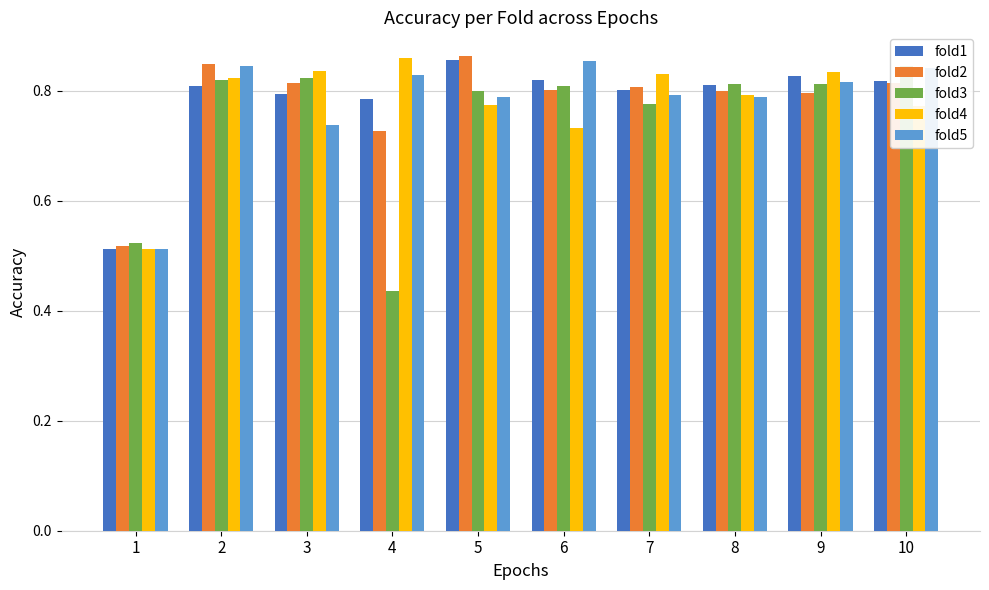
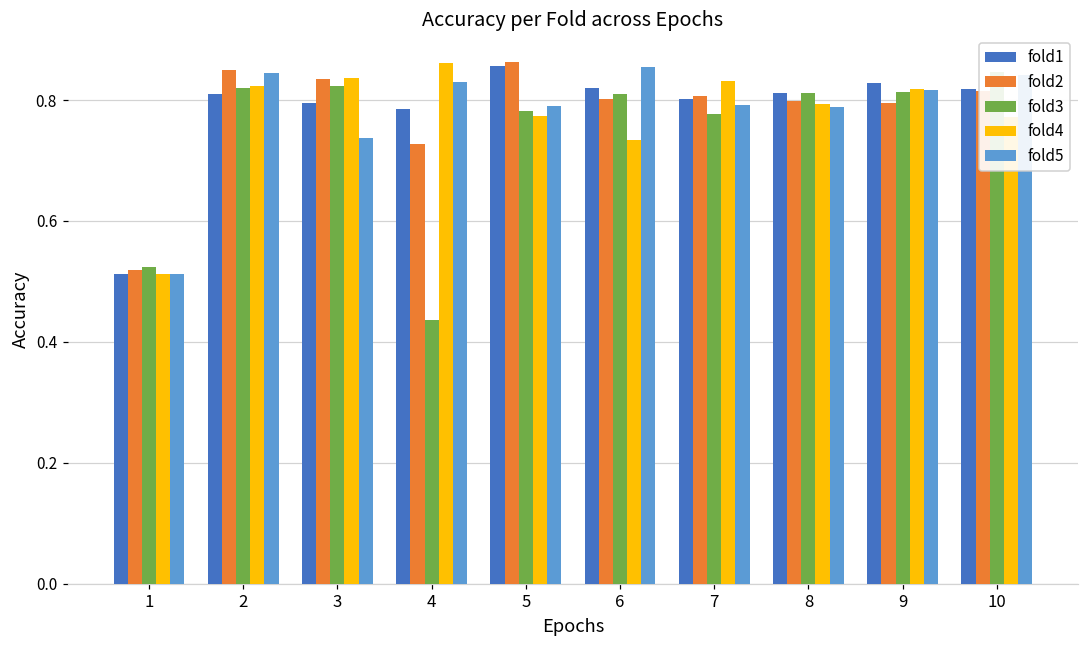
  {
    "fold2": {
      "1": 0.52,
      "2": 0.85,
-     "3": 0.81,
+     "3": 0.83,
      "4": 0.73,
      "5": 0.86,
      "6": 0.80,
      "7": 0.81,
      "8": 0.80,
      "9": 0.80
    },
    "fold3": {
      "1": 0.52,
      "2": 0.82,
      "3": 0.82,
      "4": 0.44,
-     "5": 0.80,
+     "5": 0.78,
      "6": 0.81,
      "7": 0.78,
      "8": 0.81,
      "9": 0.81
    },
    "fold4": {
      "1": 0.51,
      "2": 0.82,
      "3": 0.84,
      "4": 0.86,
      "5": 0.77,
      "6": 0.73,
      "7": 0.83,
      "8": 0.79,
-     "9": 0.83
+     "9": 0.82
    }
  }
